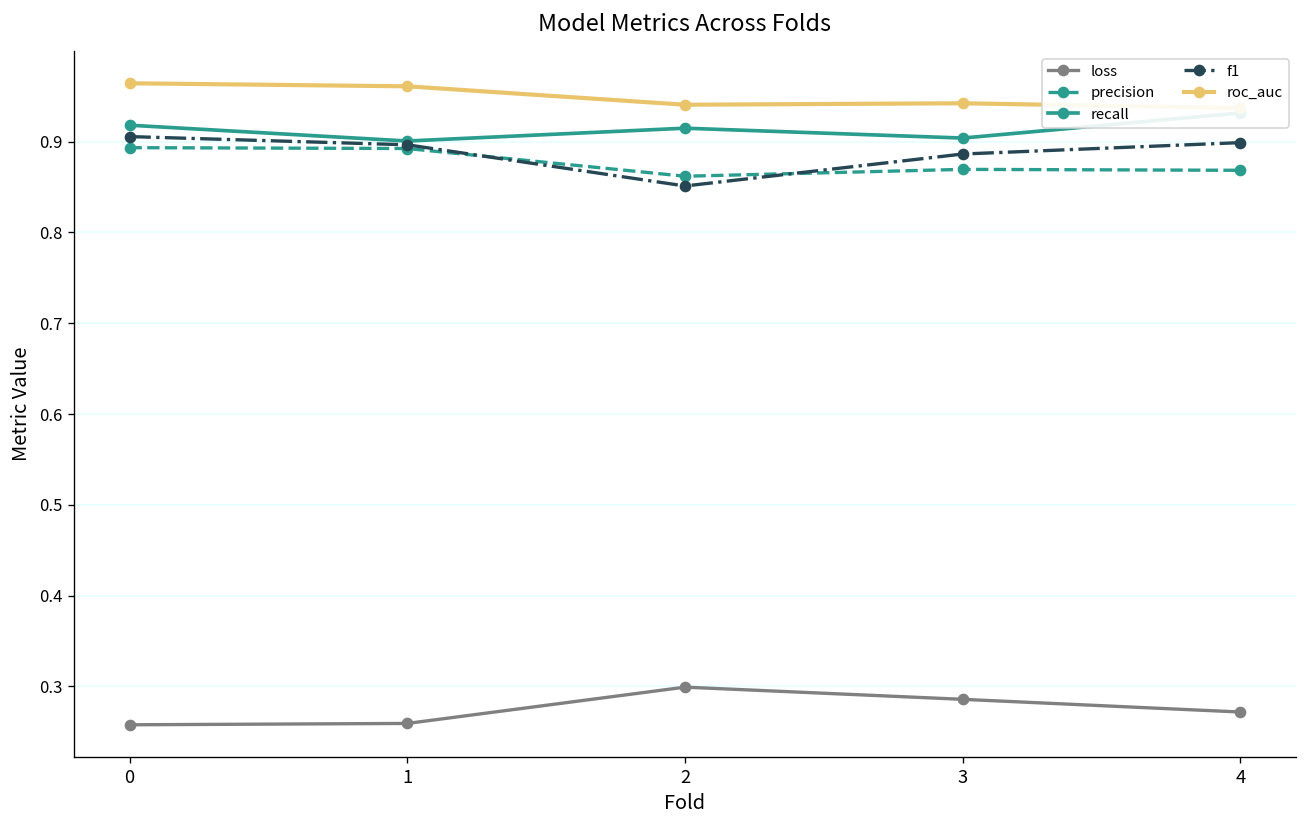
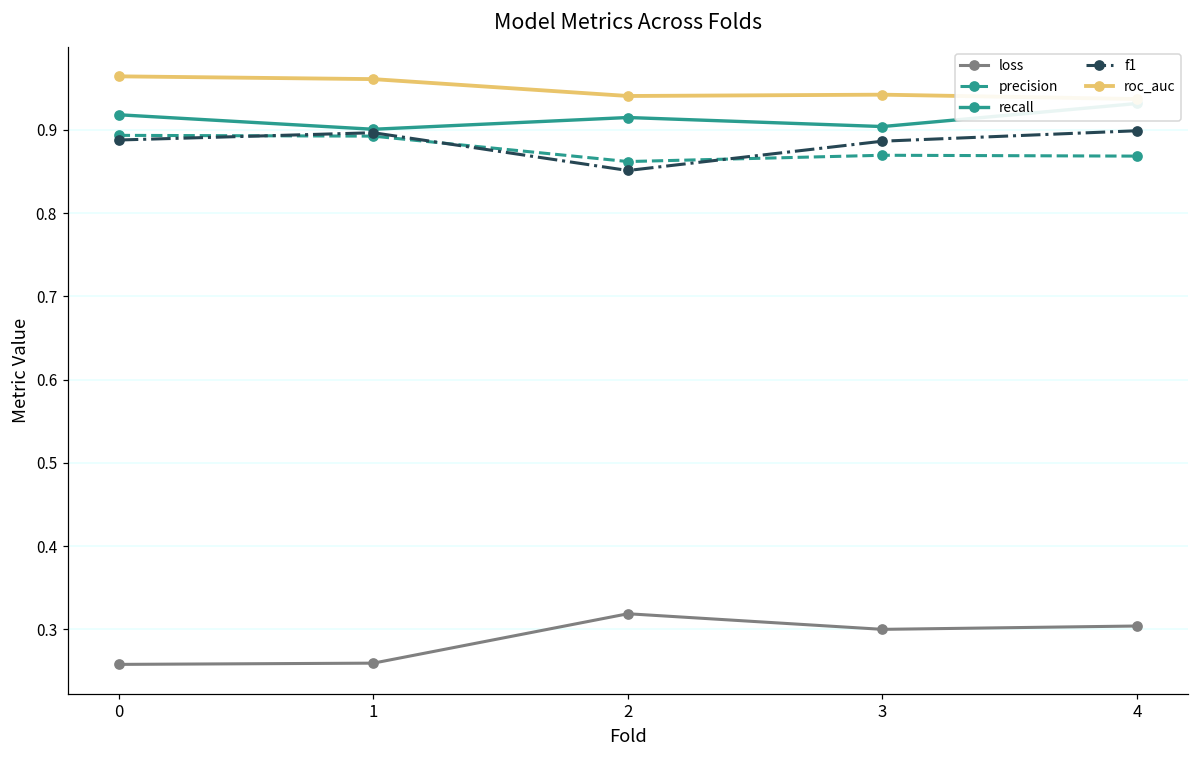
  {
    "loss": {
      "0": 0.26,
      "1": 0.26,
-     "2": 0.30,
-     "3": 0.29,
-     "4": 0.27
+     "2": 0.32,
+     "3": 0.30,
+     "4": 0.30
    },
    "f1": {
-     "0": 0.91,
+     "0": 0.89,
      "1": 0.90,
      "2": 0.85,
      "3": 0.89,
      "4": 0.90
    },
    "roc_auc": {
      "0": 0.96,
      "1": 0.96,
      "2": 0.94,
      "3": 0.94
    }
  }
